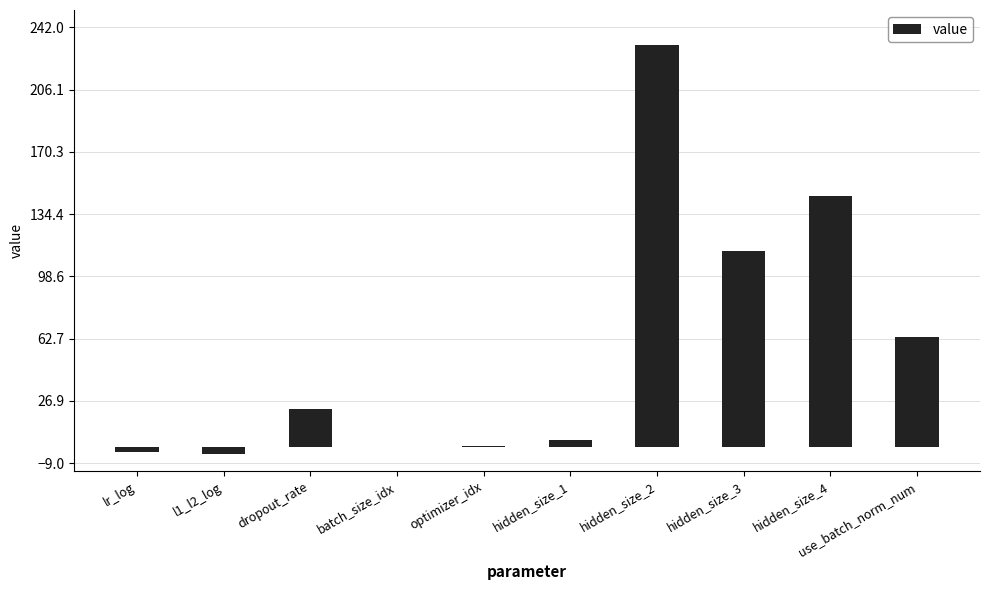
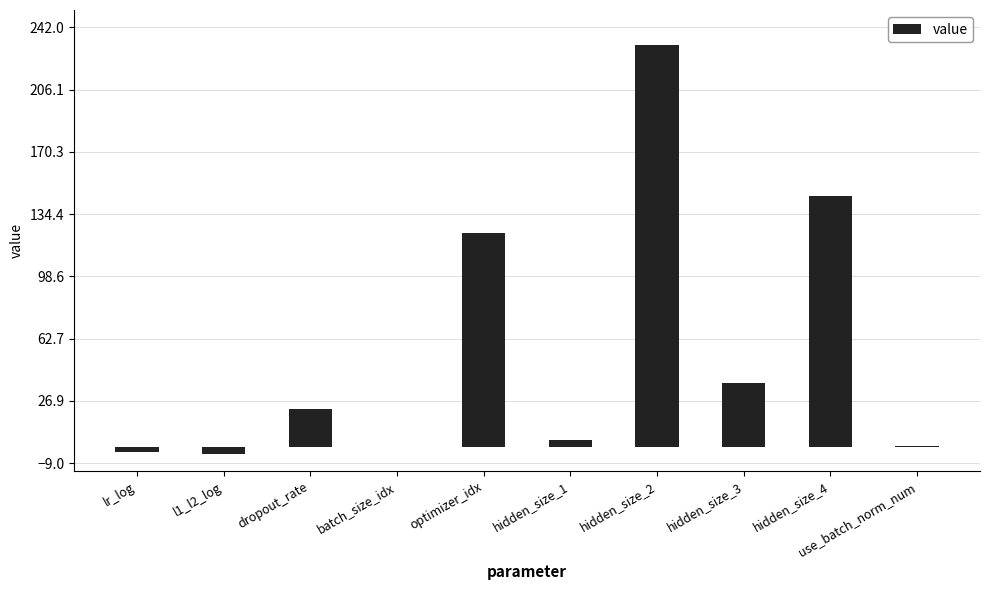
  {
    "lr_log": -3,
    "l1_l2_log": -4,
    "dropout_rate": 22,
    "batch_size_idx": 0,
-   "optimizer_idx": 1,
+   "optimizer_idx": 123,
    "hidden_size_1": 4,
    "hidden_size_2": 232,
-   "hidden_size_3": 113,
+   "hidden_size_3": 37,
    "hidden_size_4": 145,
-   "use_batch_norm_num": 64
+   "use_batch_norm_num": 1
  }
